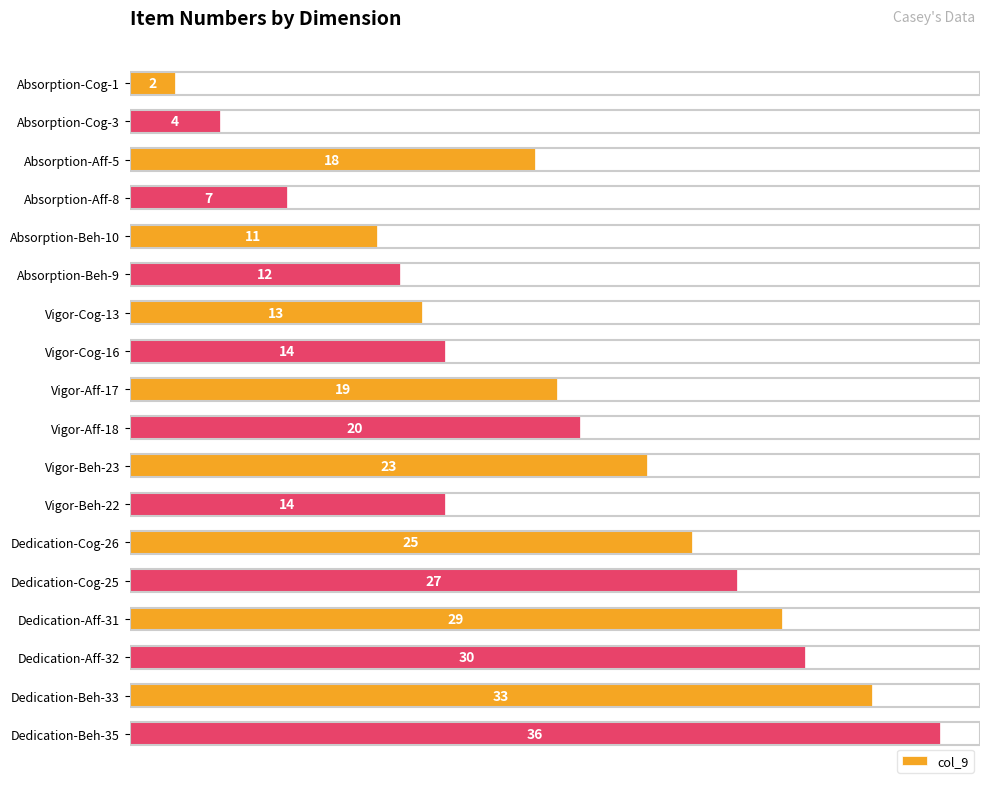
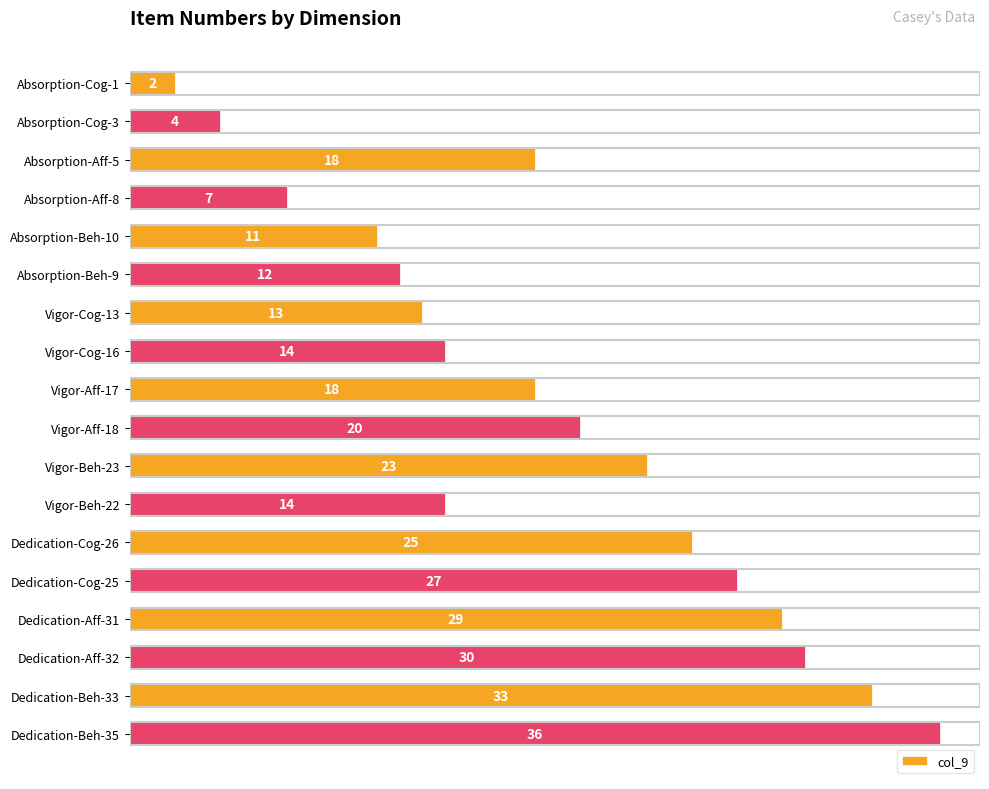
  {
    "Absorption-Cog-1": 2,
    "Absorption-Cog-3": 4,
    "Absorption-Aff-5": 18,
    "Absorption-Aff-8": 7,
    "Absorption-Beh-10": 11,
    "Absorption-Beh-9": 12,
    "Vigor-Cog-13": 13,
    "Vigor-Cog-16": 14,
-   "Vigor-Aff-17": 19,
+   "Vigor-Aff-17": 18,
    "Vigor-Aff-18": 20,
    "Vigor-Beh-23": 23,
    "Vigor-Beh-22": 14,
    "Dedication-Cog-26": 25,
    "Dedication-Cog-25": 27,
    "Dedication-Aff-31": 29,
    "Dedication-Aff-32": 30,
    "Dedication-Beh-33": 33,
    "Dedication-Beh-35": 36
  }
